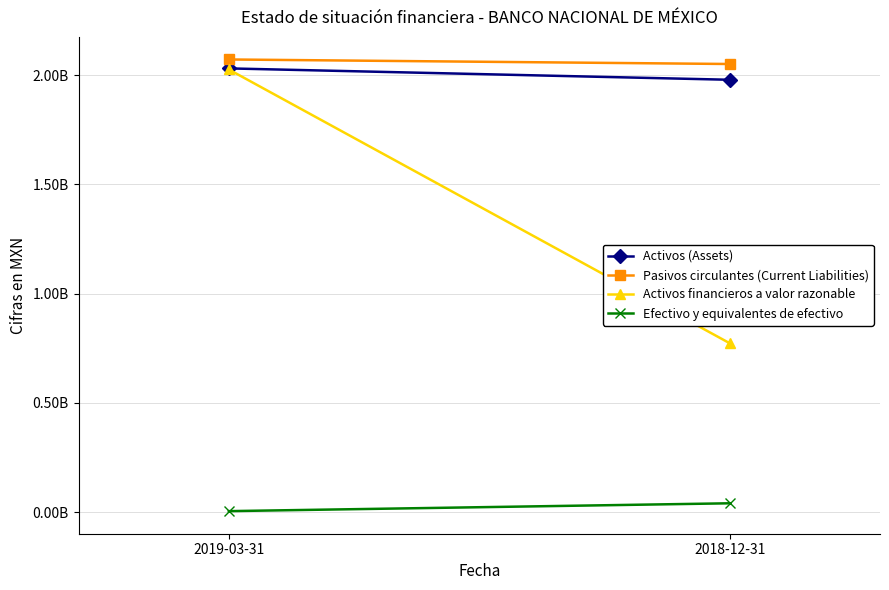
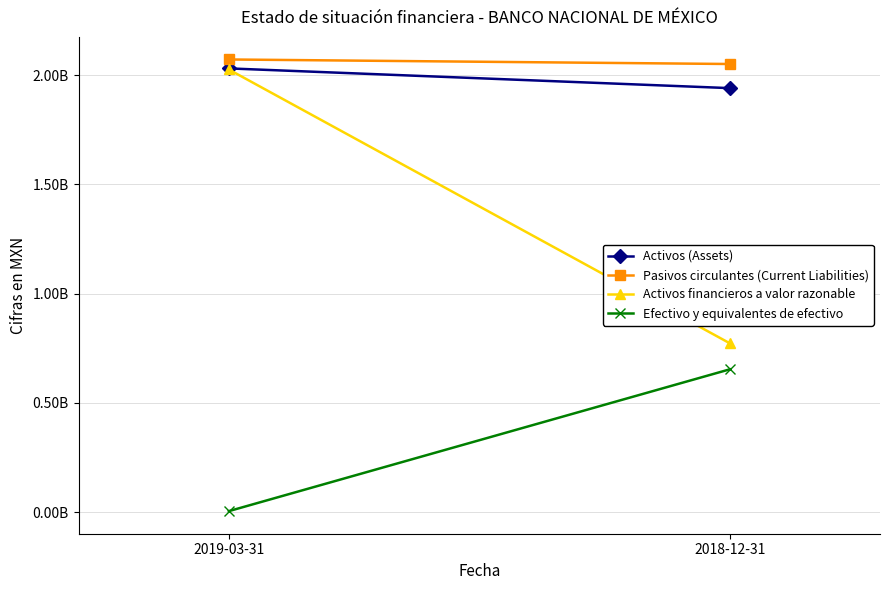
  {
    "Activos (Assets)": {
-     "2018-12-31": 1980000000
+     "2018-12-31": 1940000000
    },
    "Pasivos circulantes (Current Liabilities)": {
      "2019-03-31": 2070000000,
      "2018-12-31": 2050000000
    },
    "Activos financieros a valor razonable": {
      "2018-12-31": 770000000
    },
    "Efectivo y equivalentes de efectivo": {
      "2019-03-31": 10000000,
-     "2018-12-31": 40000000
+     "2018-12-31": 650000000
    }
  }
